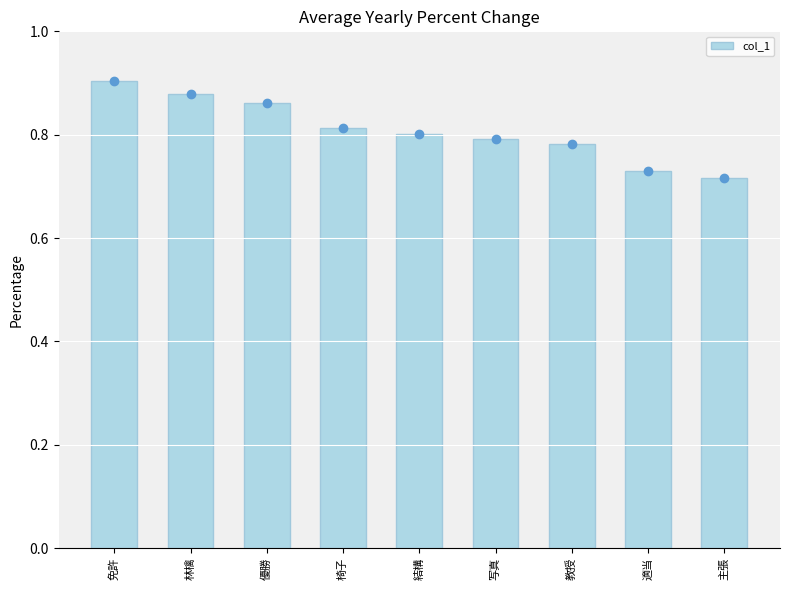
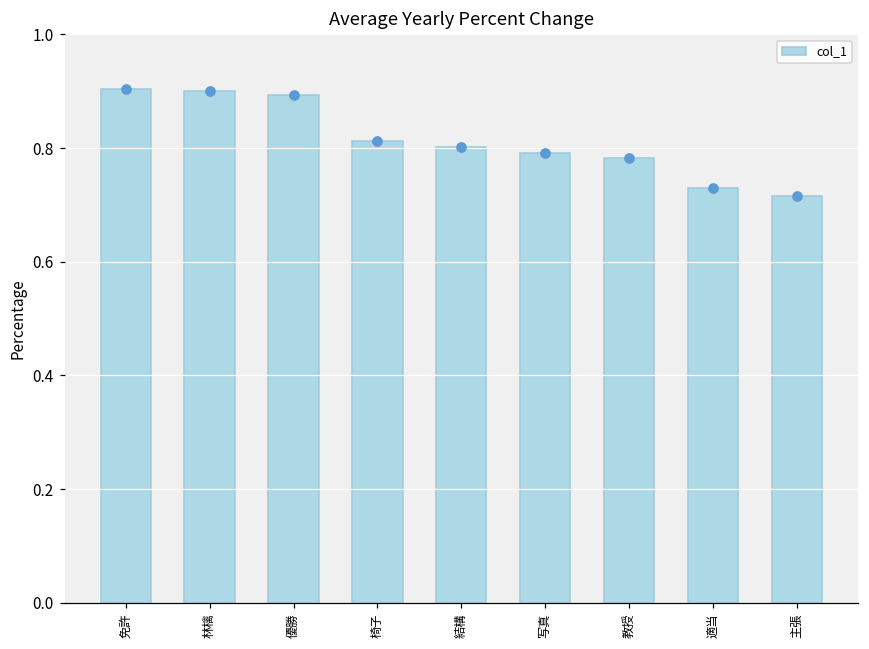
  {
    "col_1": {
      "免許": 0.90,
-     "林檎": 0.88,
-     "優勝": 0.86,
+     "林檎": 0.90,
+     "優勝": 0.89,
      "椅子": 0.81,
      "結構": 0.80,
      "写真": 0.79,
      "教授": 0.78,
      "適当": 0.73,
      "主張": 0.72
    }
  }
